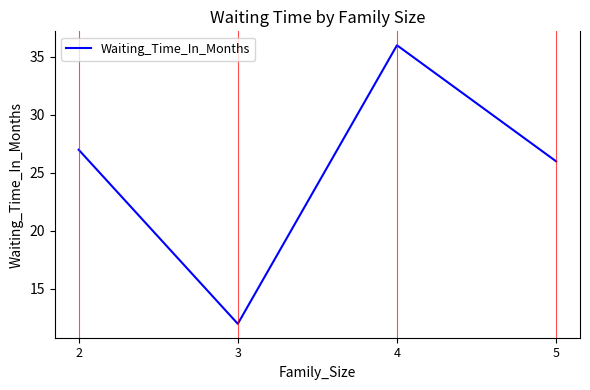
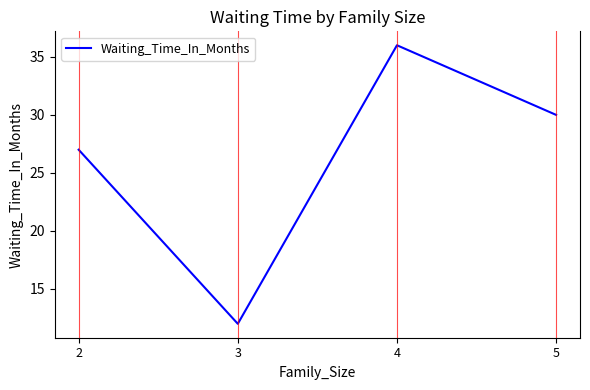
  {
    "2": 27,
    "3": 12,
    "4": 36,
-   "5": 26
+   "5": 30
  }
